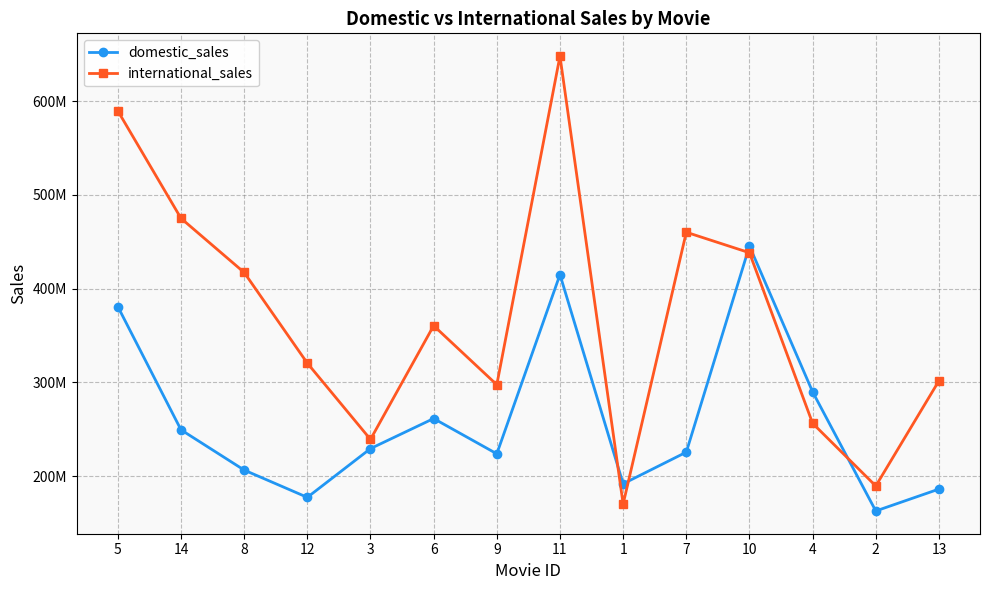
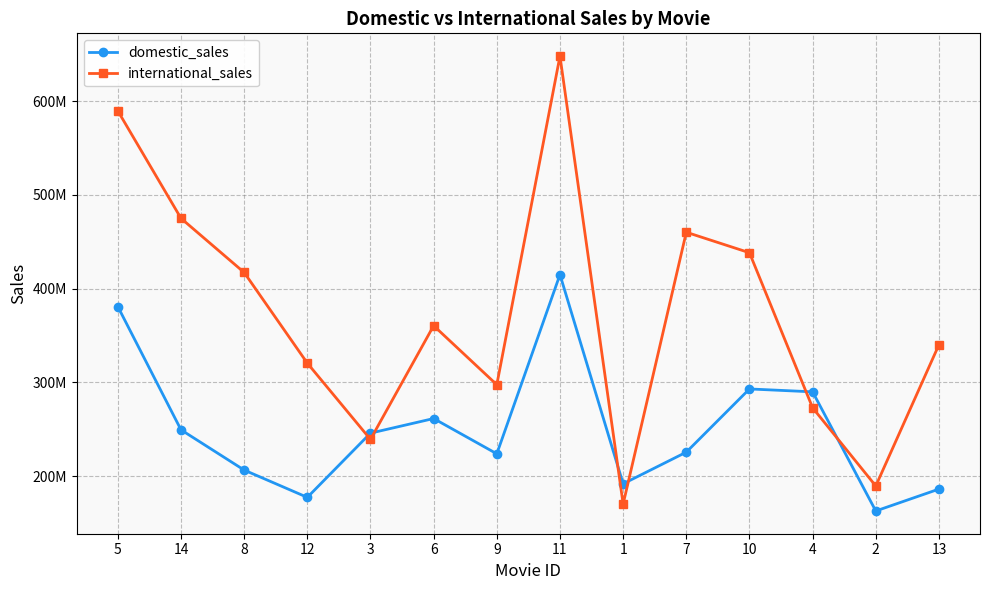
  {
    "domestic_sales": {
      "5": 380000000,
      "14": 250000000,
      "8": 210000000,
      "12": 180000000,
-     "3": 230000000,
+     "3": 250000000,
      "6": 260000000,
      "9": 220000000,
      "11": 420000000,
      "1": 190000000,
      "7": 230000000,
-     "10": 450000000,
+     "10": 290000000,
      "4": 290000000,
      "2": 160000000,
      "13": 190000000
    },
    "international_sales": {
      "5": 590000000,
      "14": 480000000,
      "8": 420000000,
      "12": 320000000,
      "3": 240000000,
      "6": 360000000,
      "9": 300000000,
      "11": 650000000,
      "1": 170000000,
      "7": 460000000,
      "10": 440000000,
-     "4": 260000000,
+     "4": 270000000,
      "2": 190000000,
-     "13": 300000000
+     "13": 340000000
    }
  }
